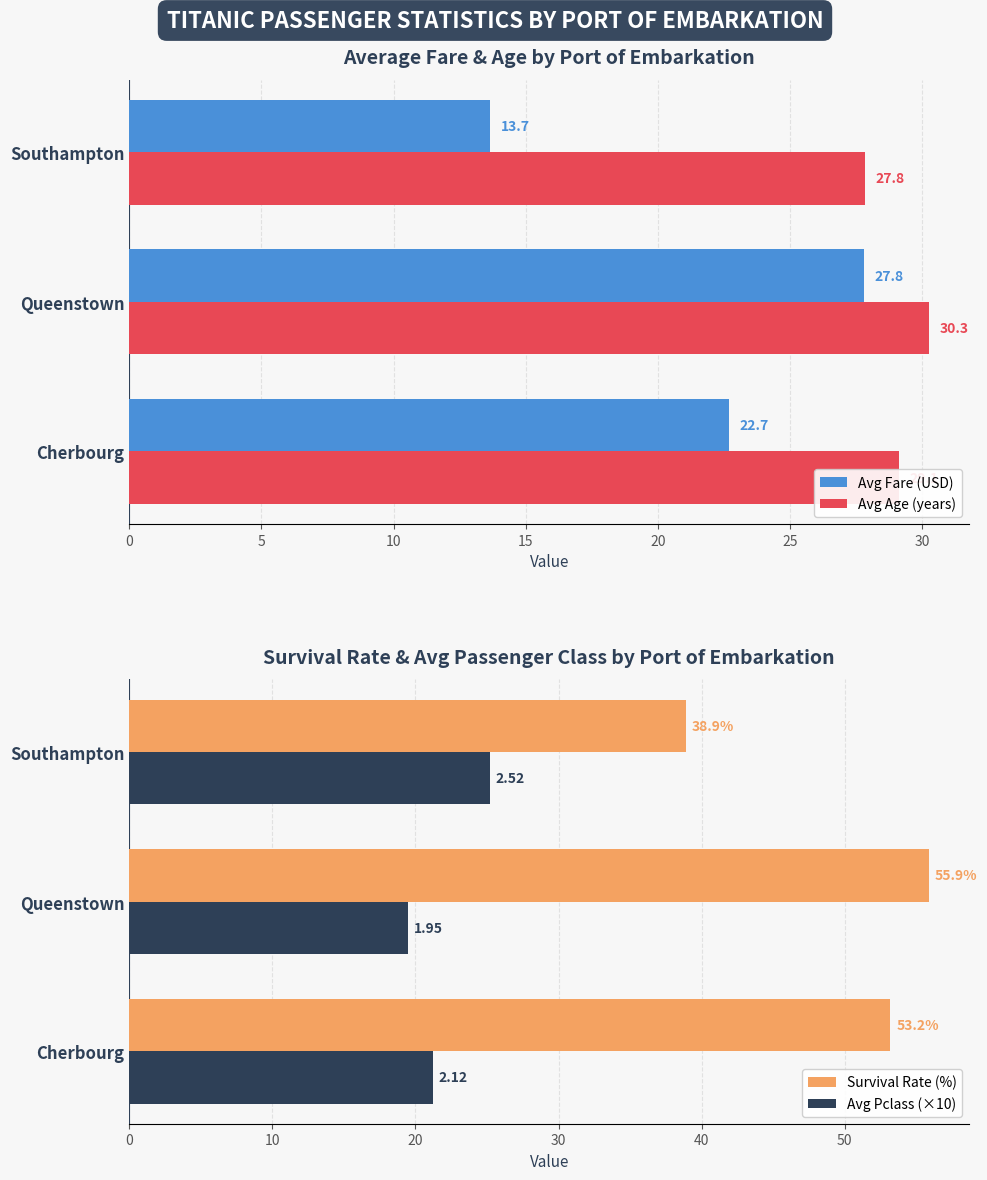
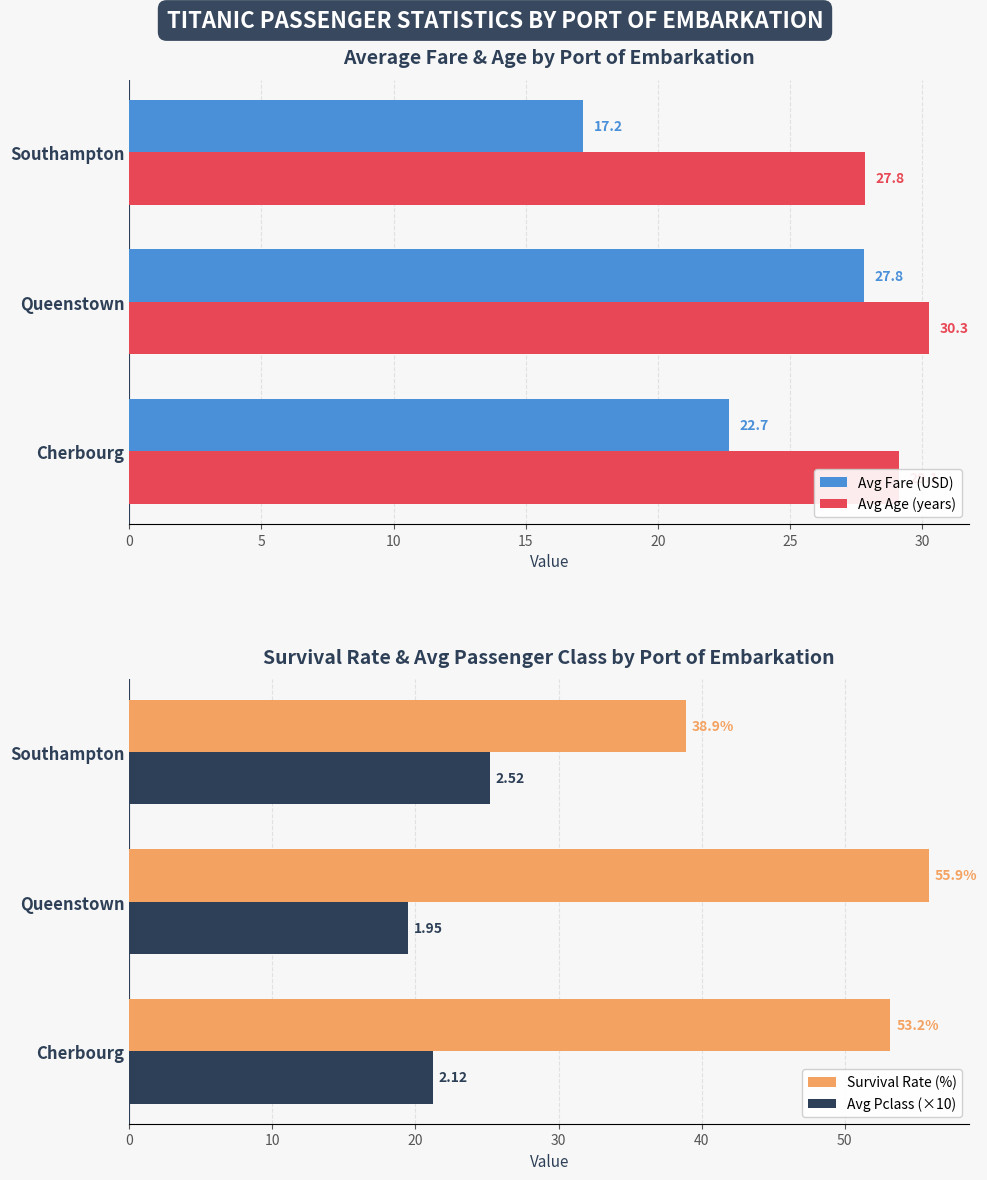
  {
    "Average Fare & Age by Port of Embarkation": {
      "Avg Fare (USD)": {
-       "Southampton": "13.7",
+       "Southampton": "17.2",
        "Queenstown": "27.8",
        "Cherbourg": "22.7"
      },
      "Avg Age (years)": {
        "Southampton": "27.8",
        "Queenstown": "30.3"
      }
    },
    "Survival Rate & Avg Passenger Class by Port of Embarkation": {
      "Survival Rate (%)": {
        "Southampton": "38.9%",
        "Queenstown": "55.9%",
        "Cherbourg": "53.2%"
      }
    }
  }
